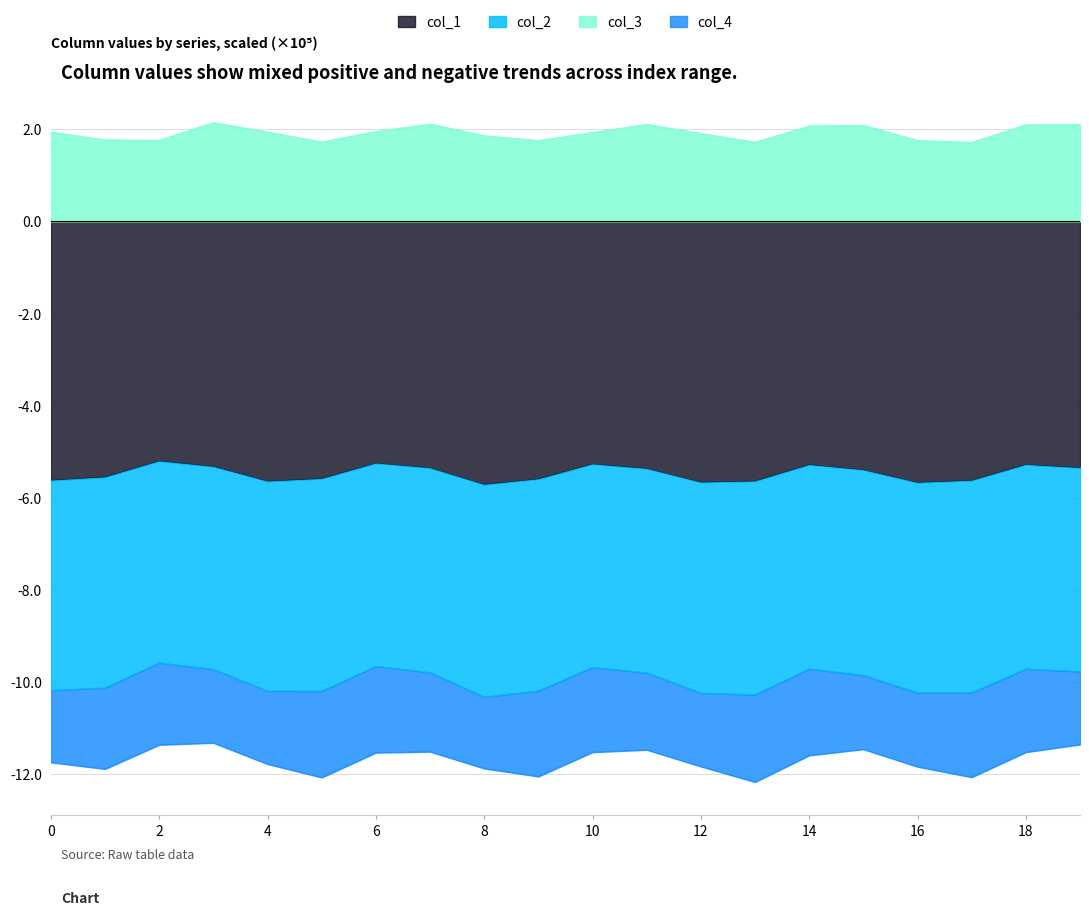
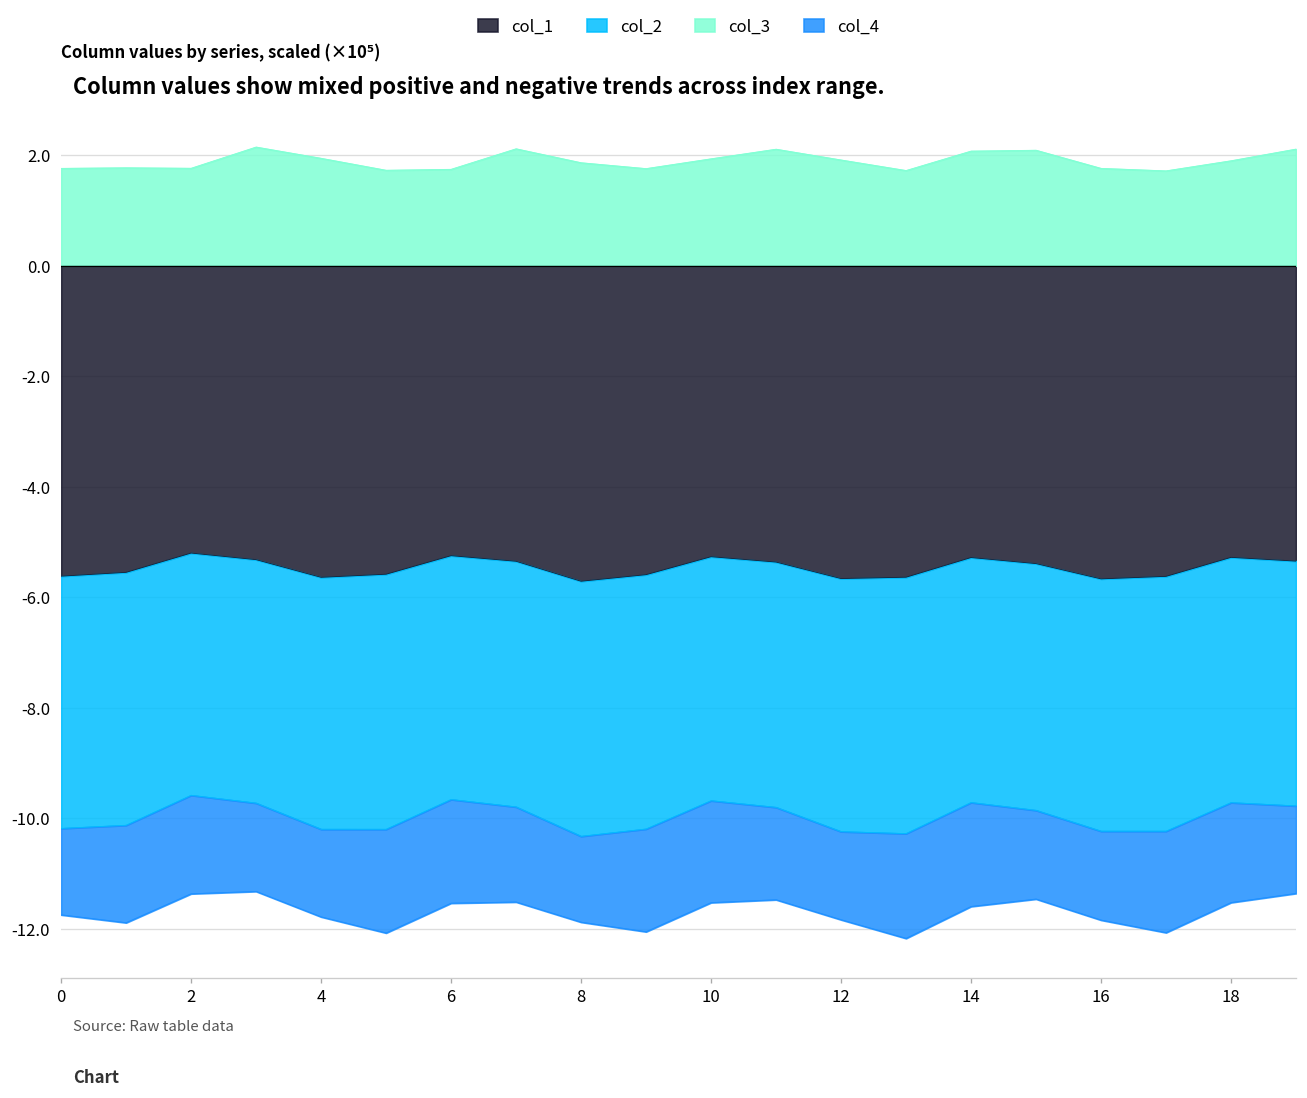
  {
    "col_3": {
-     "0": 1.9,
+     "0": 1.8,
      "2": 1.8,
      "4": 1.9,
-     "6": 2.0,
+     "6": 1.7,
      "8": 1.9,
      "10": 1.9,
      "12": 1.9,
      "14": 2.1,
      "16": 1.8,
-     "18": 2.1
+     "18": 1.9
    }
  }
